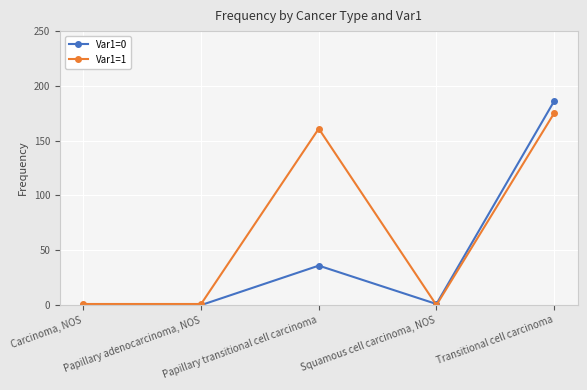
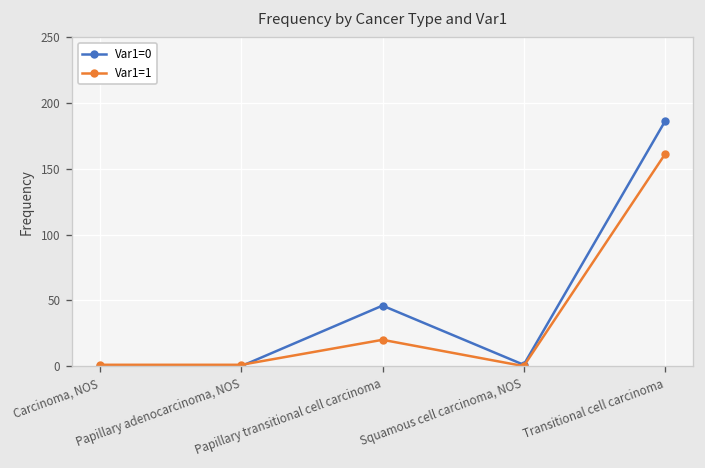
  {
    "Var1=0": {
-     "Papillary transitional cell carcinoma": 36,
+     "Papillary transitional cell carcinoma": 46,
      "Transitional cell carcinoma": 186
    },
    "Var1=1": {
-     "Papillary transitional cell carcinoma": 161,
-     "Transitional cell carcinoma": 175
+     "Papillary transitional cell carcinoma": 20,
+     "Transitional cell carcinoma": 161
    }
  }
